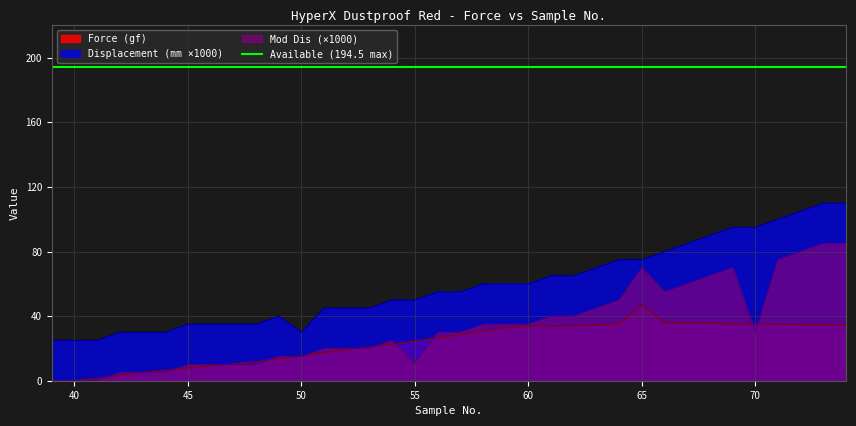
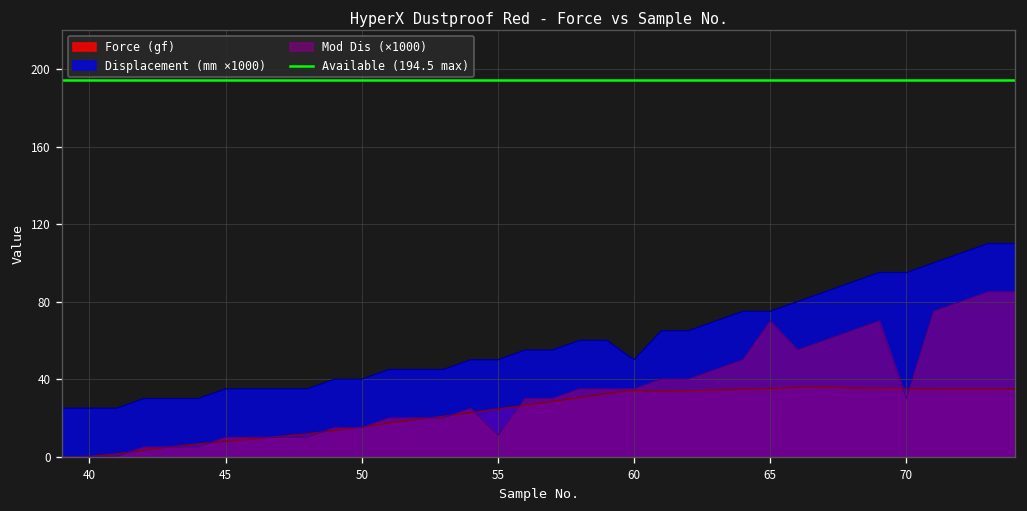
  {
    "Available (194.5 max)": {
      "40": 195,
      "45": 195,
      "50": 195,
      "55": 195,
      "60": 195,
      "65": 195,
      "70": 195
    },
    "Force (gf)": {
      "45": 8,
      "55": 25,
-     "65": 47,
+     "65": 35,
      "70": 35
    },
    "Displacement (mm ×1000)": {
      "40": 25,
      "45": 35,
-     "50": 30,
+     "50": 40,
      "55": 50,
-     "60": 60,
+     "60": 50,
      "65": 75,
      "70": 95
    },
    "Mod Dis (×1000)": {
      "45": 10,
      "55": 11,
      "65": 70,
      "70": 30
    }
  }
